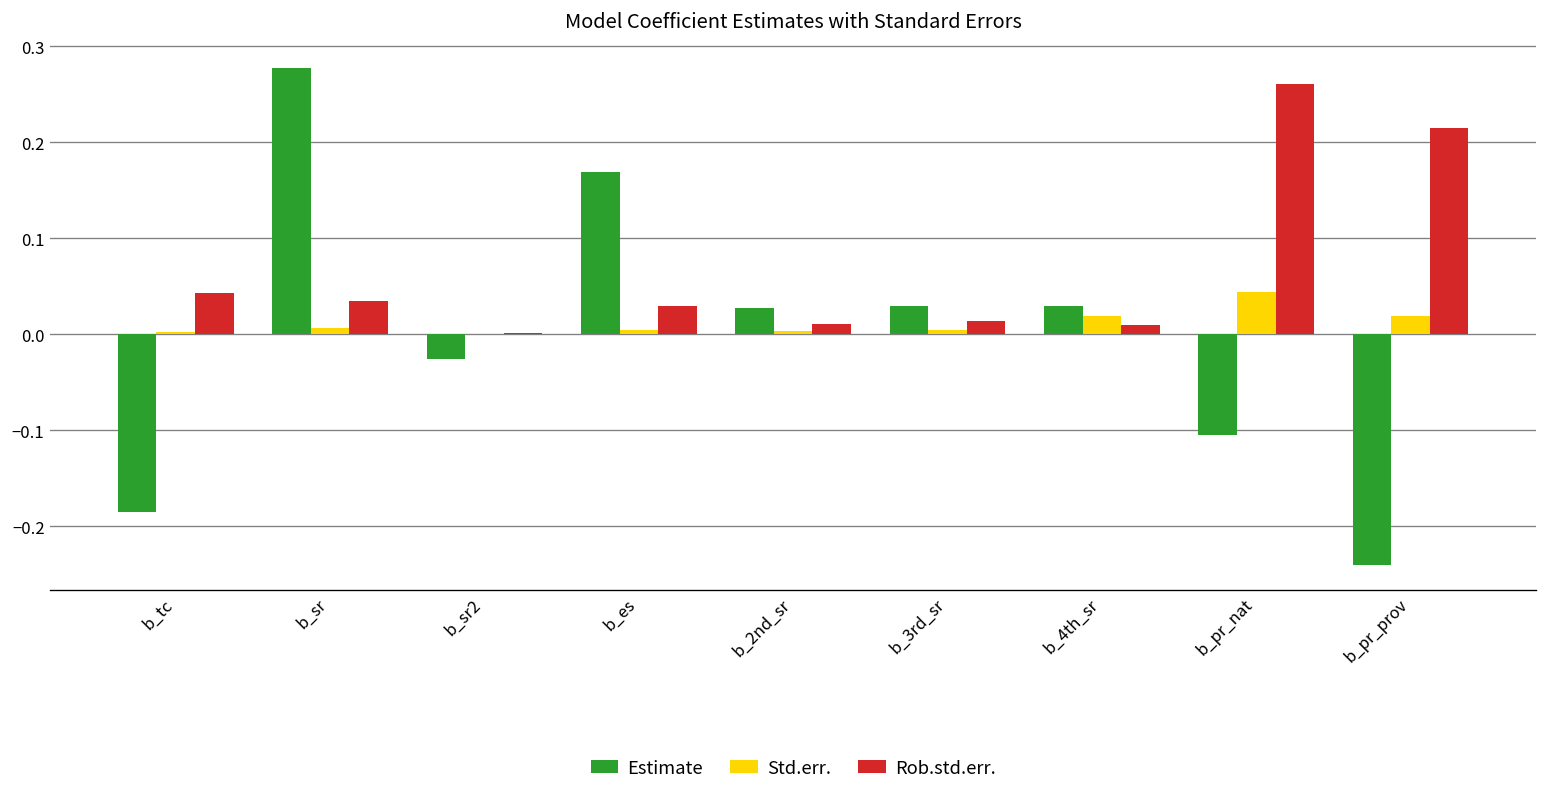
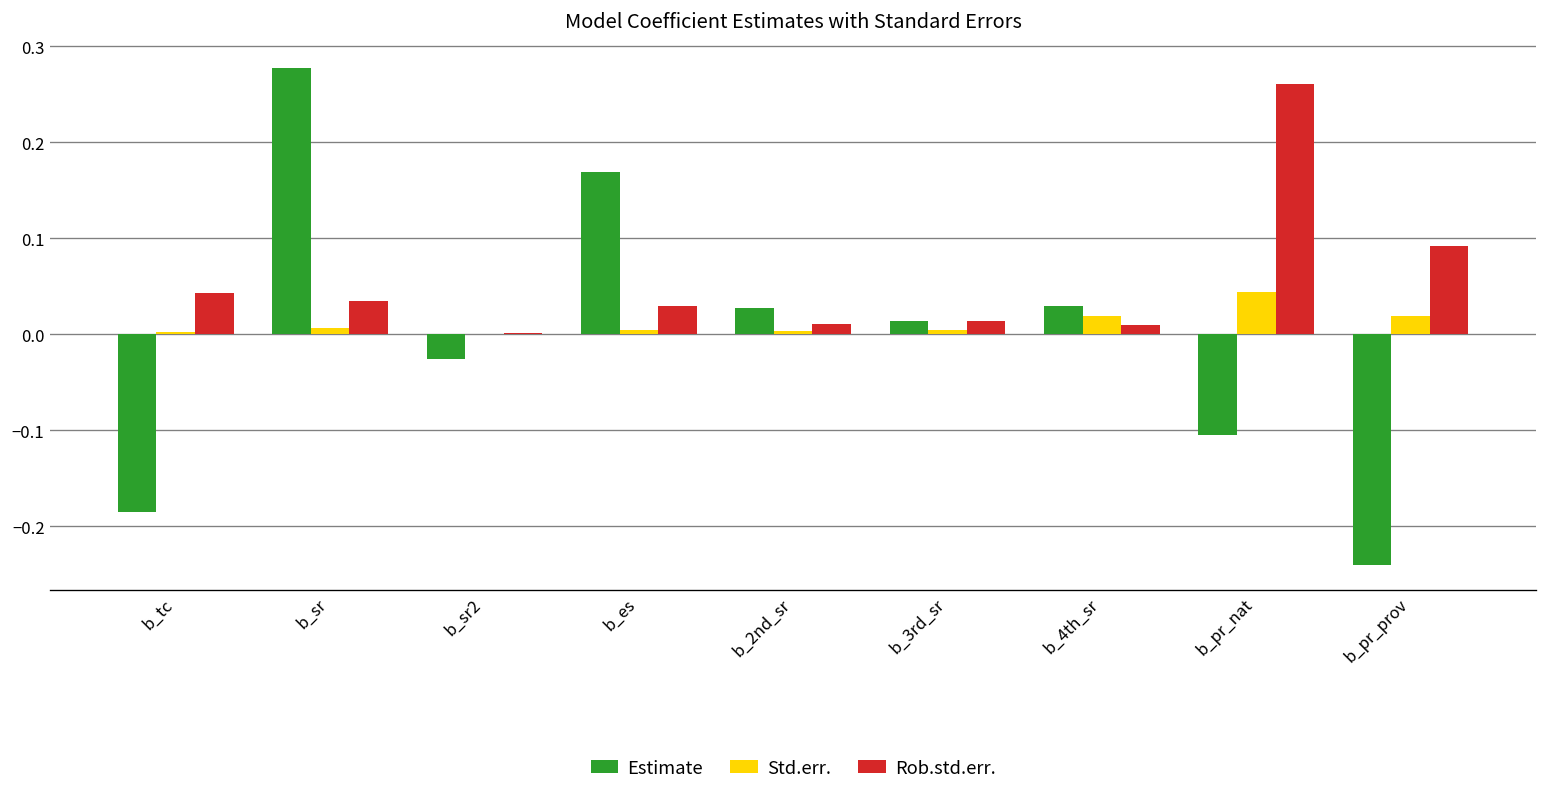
  {
    "Estimate": {
      "b_tc": -0.19,
      "b_sr": 0.28,
      "b_sr2": -0.03,
      "b_es": 0.17,
      "b_2nd_sr": 0.03,
-     "b_3rd_sr": 0.03,
+     "b_3rd_sr": 0.01,
      "b_4th_sr": 0.03,
      "b_pr_nat": -0.11,
      "b_pr_prov": -0.24
    },
    "Std.err.": {
      "b_sr": 0.01,
      "b_es": 0.00,
      "b_2nd_sr": 0.00,
      "b_3rd_sr": 0.00,
      "b_4th_sr": 0.02,
      "b_pr_nat": 0.04,
      "b_pr_prov": 0.02
    },
    "Rob.std.err.": {
      "b_tc": 0.04,
      "b_sr": 0.04,
      "b_es": 0.03,
      "b_2nd_sr": 0.01,
      "b_3rd_sr": 0.01,
      "b_4th_sr": 0.01,
      "b_pr_nat": 0.26,
-     "b_pr_prov": 0.22
+     "b_pr_prov": 0.09
    }
  }
